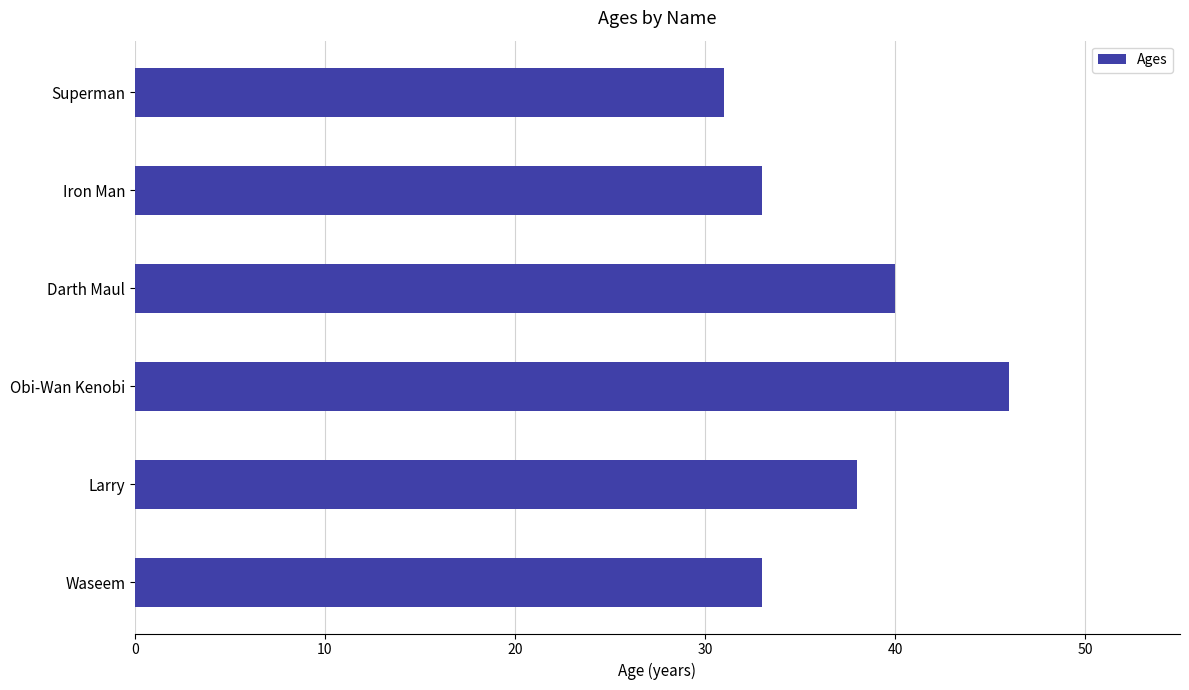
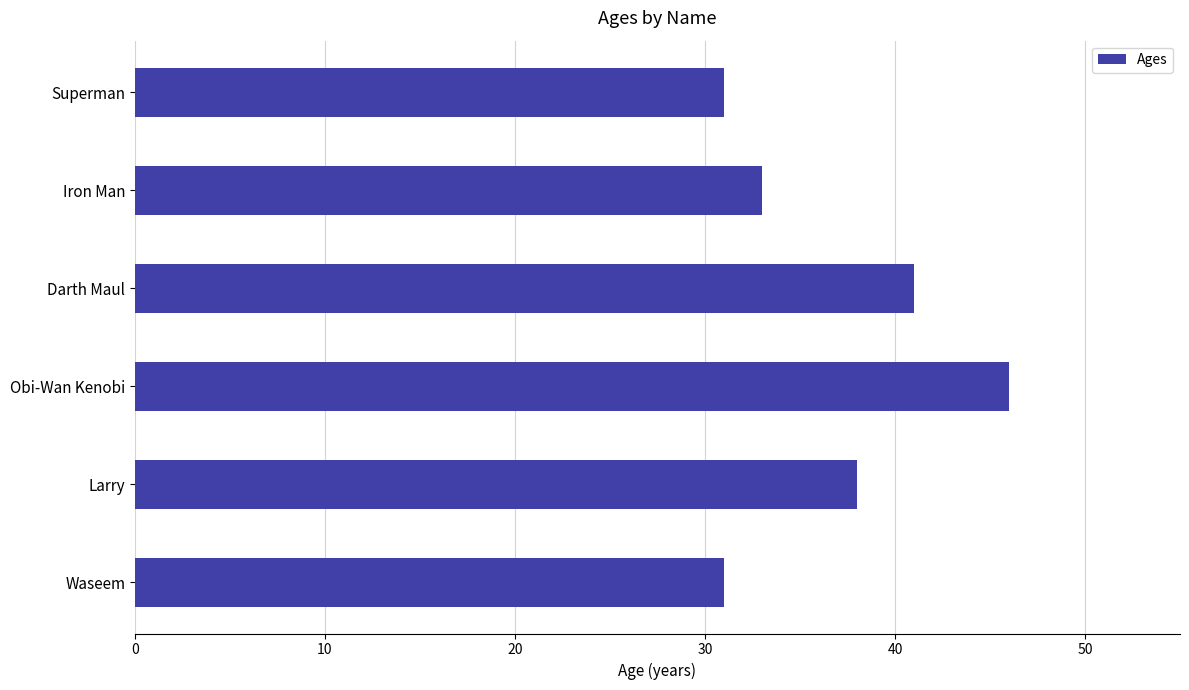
  {
    "Superman": 31,
    "Iron Man": 33,
-   "Darth Maul": 40,
+   "Darth Maul": 41,
    "Obi-Wan Kenobi": 46,
    "Larry": 38,
-   "Waseem": 33
+   "Waseem": 31
  }
